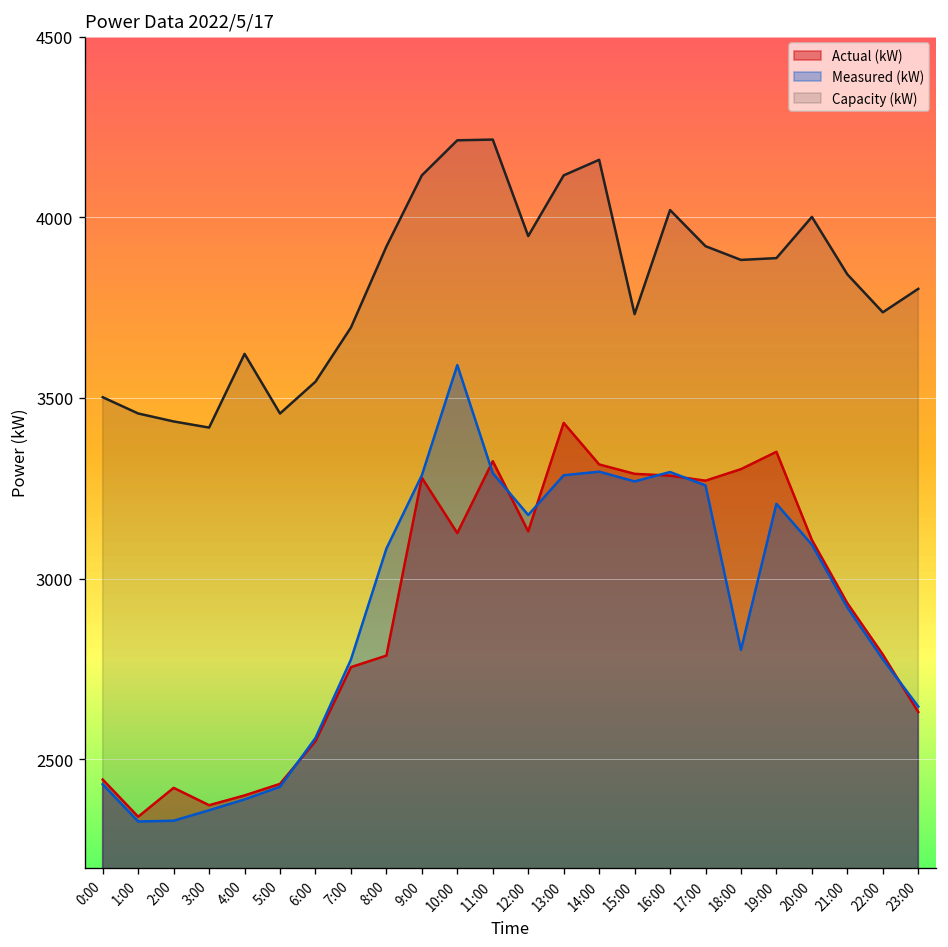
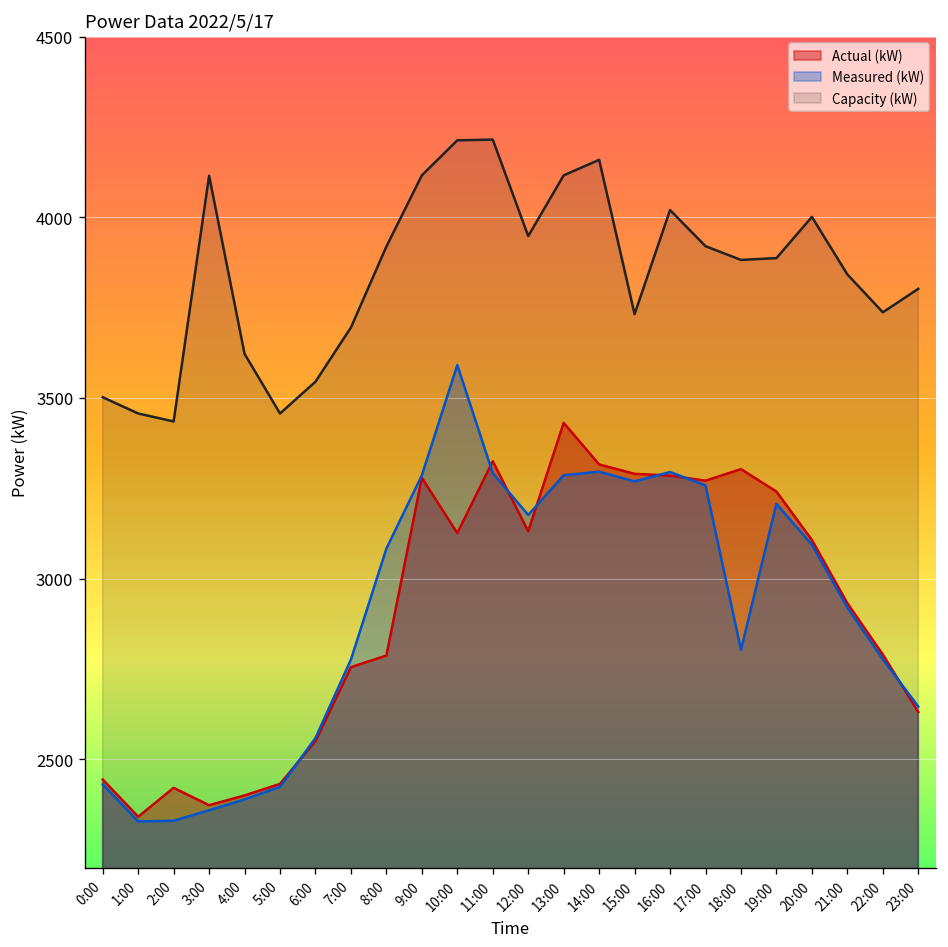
  {
    "Actual (kW)": {
      "0:00": 2440,
      "1:00": 2340,
      "2:00": 2420,
      "3:00": 2370,
      "4:00": 2400,
      "6:00": 2550,
      "7:00": 2760,
      "8:00": 2790,
      "10:00": 3130,
      "11:00": 3330,
      "12:00": 3130,
      "13:00": 3430,
      "14:00": 3320,
      "15:00": 3290,
      "16:00": 3290,
      "17:00": 3270,
      "18:00": 3300,
-     "19:00": 3350,
+     "19:00": 3240,
      "20:00": 3110,
      "21:00": 2930,
      "22:00": 2790,
      "23:00": 2630
    },
    "Measured (kW)": {
      "0:00": 2430,
      "1:00": 2330,
      "2:00": 2330,
      "3:00": 2360,
      "4:00": 2390,
      "6:00": 2560,
      "7:00": 2780,
      "8:00": 3080,
      "10:00": 3590,
      "11:00": 3290,
      "12:00": 3180,
      "13:00": 3290,
      "14:00": 3300,
      "15:00": 3270,
      "16:00": 3300,
      "17:00": 3260,
      "18:00": 2800,
      "19:00": 3210,
      "20:00": 3090,
      "21:00": 2920,
      "22:00": 2780,
      "23:00": 2650
    },
    "Capacity (kW)": {
      "0:00": 3500,
      "1:00": 3460,
      "2:00": 3440,
-     "3:00": 3420,
+     "3:00": 4120,
      "4:00": 3620,
      "5:00": 3460,
      "6:00": 3550,
      "7:00": 3700,
      "8:00": 3920,
      "9:00": 4120,
      "10:00": 4210,
      "11:00": 4220,
      "12:00": 3950,
      "13:00": 4120,
      "14:00": 4160,
      "15:00": 3730,
      "16:00": 4020,
      "17:00": 3920,
      "18:00": 3880,
      "19:00": 3890,
      "20:00": 4000,
      "21:00": 3840,
      "22:00": 3740,
      "23:00": 3800
    }
  }
